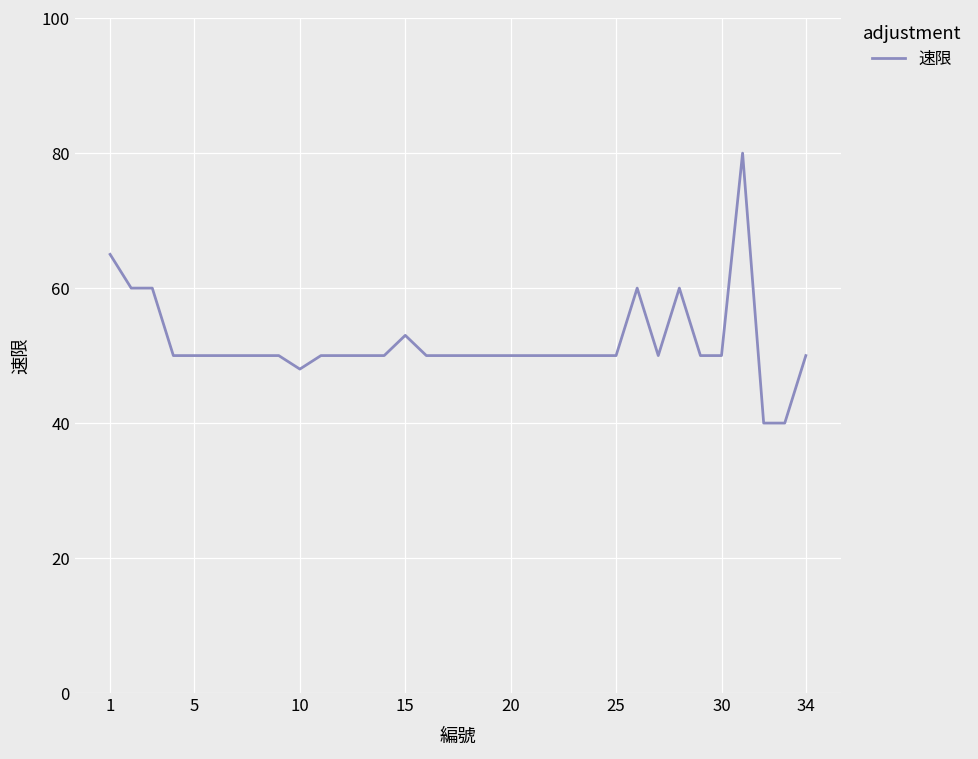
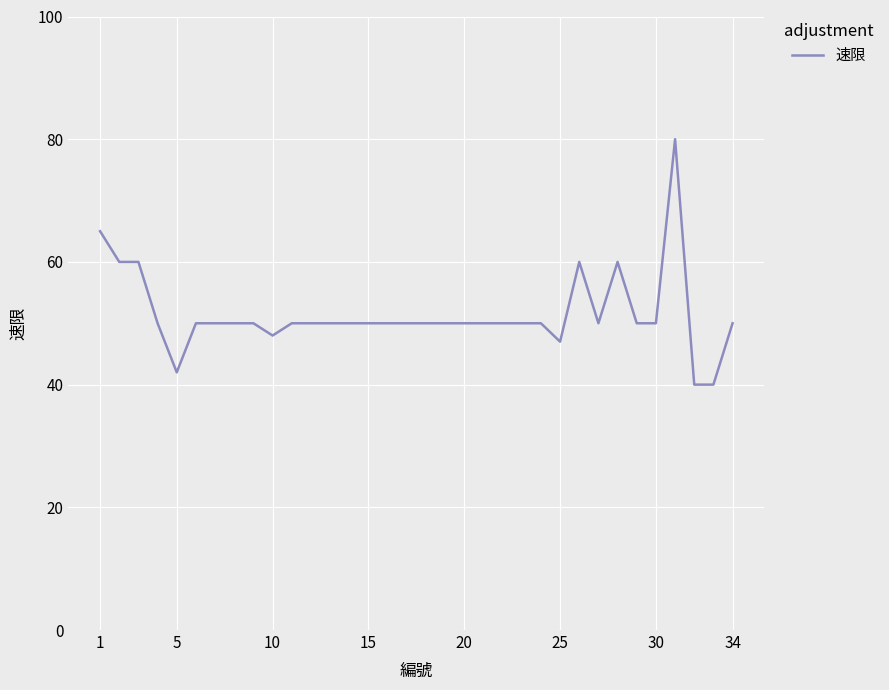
  {
    "1": 65,
-   "5": 50,
+   "5": 42,
    "10": 48,
-   "15": 53,
+   "15": 50,
    "20": 50,
-   "25": 50,
+   "25": 47,
    "30": 50,
    "34": 50
  }
